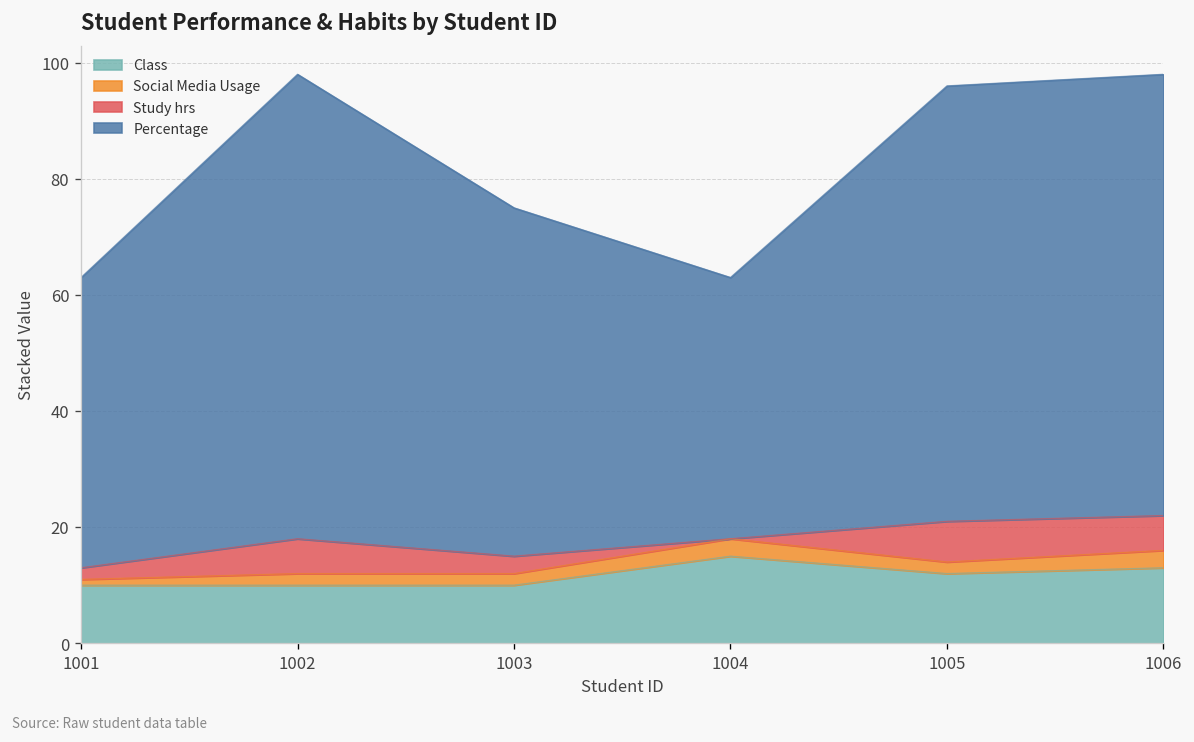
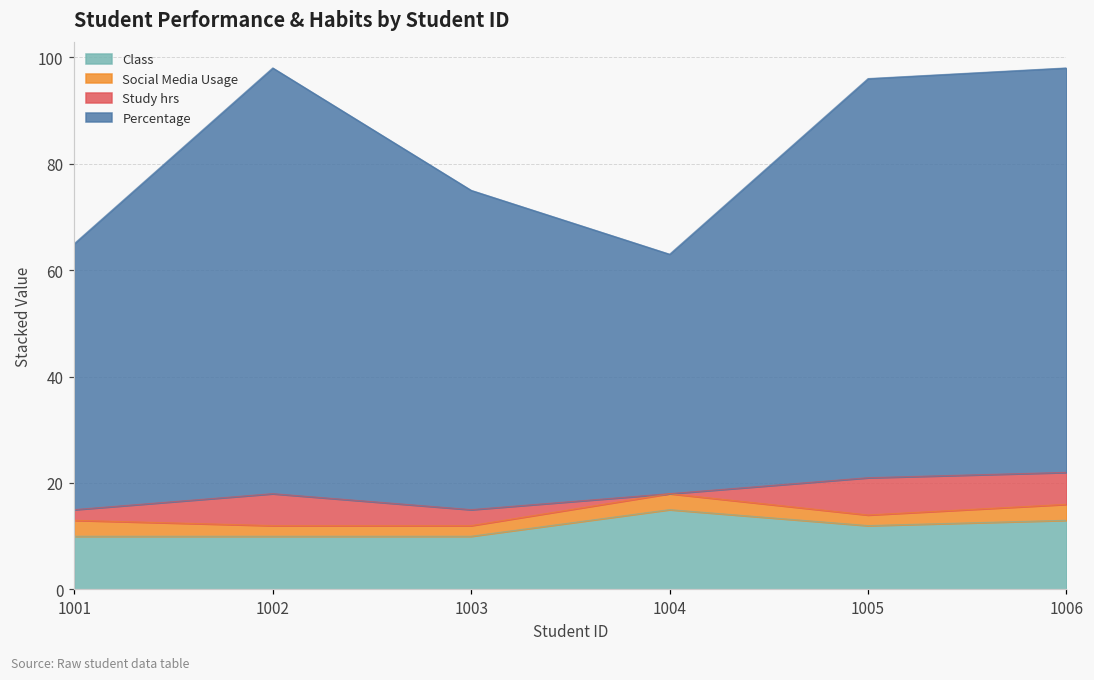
  {
    "Class": {
      "1001": 10,
      "1002": 10,
      "1003": 10,
      "1004": 15,
      "1005": 12,
      "1006": 13
    },
    "Social Media Usage": {
-     "1001": 1,
+     "1001": 3,
      "1002": 2,
      "1003": 2,
      "1005": 2,
      "1006": 3
    },
    "Study hrs": {
      "1001": 2,
      "1002": 6,
      "1003": 3,
      "1005": 7,
      "1006": 6
    },
    "Percentage": {
      "1001": 50,
      "1002": 80,
      "1003": 60,
      "1004": 45,
      "1005": 75,
      "1006": 76
    }
  }
